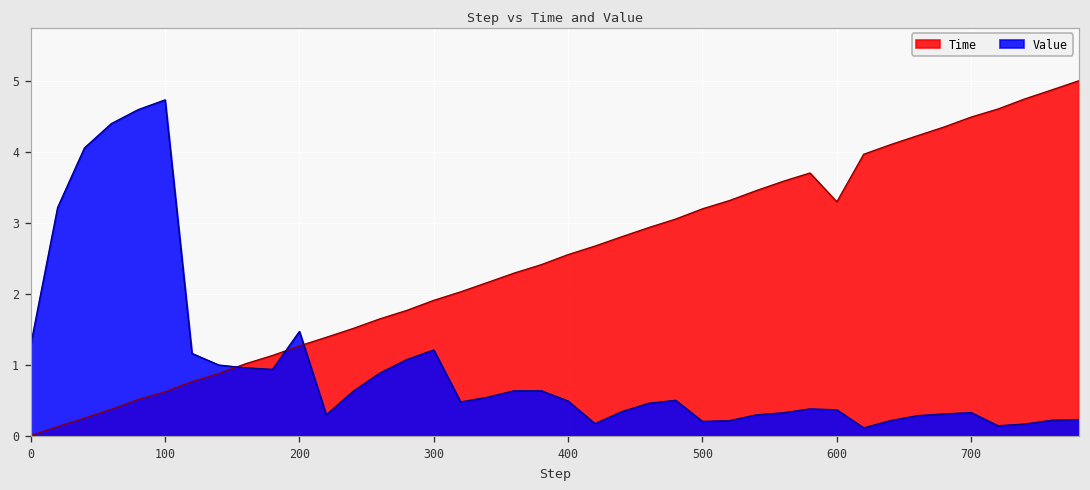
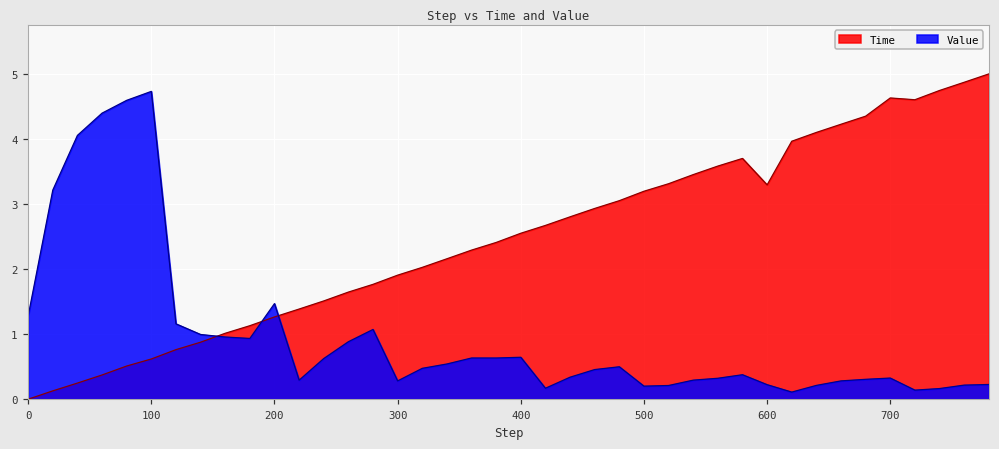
  {
    "Time": {
      "0": 0.0,
      "100": 0.6,
      "200": 1.3,
      "300": 1.9,
      "400": 2.6,
      "500": 3.2,
      "600": 3.3,
-     "700": 4.5
+     "700": 4.6
    },
    "Value": {
      "0": 1.3,
      "100": 4.7,
      "200": 1.5,
-     "300": 1.2,
-     "400": 0.5,
+     "300": 0.3,
+     "400": 0.6,
      "500": 0.2,
-     "600": 0.4,
+     "600": 0.2,
      "700": 0.3
    }
  }
